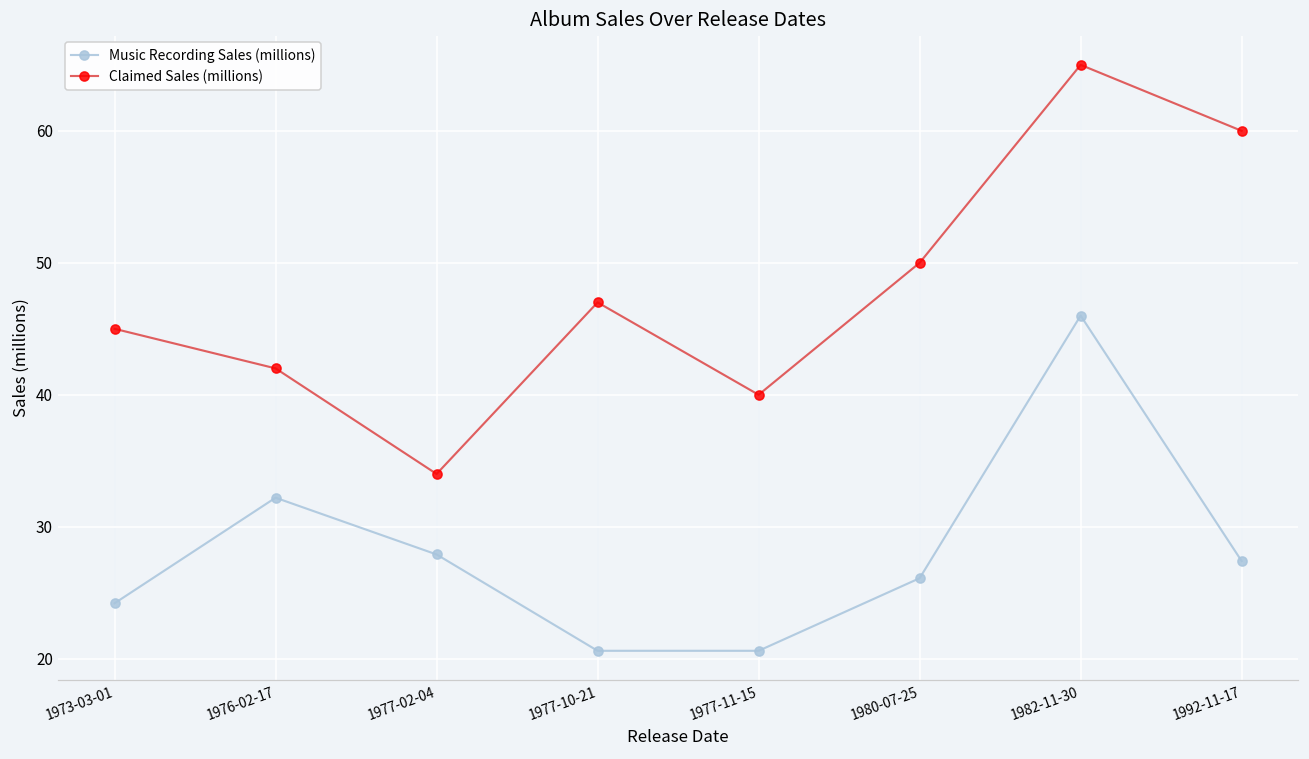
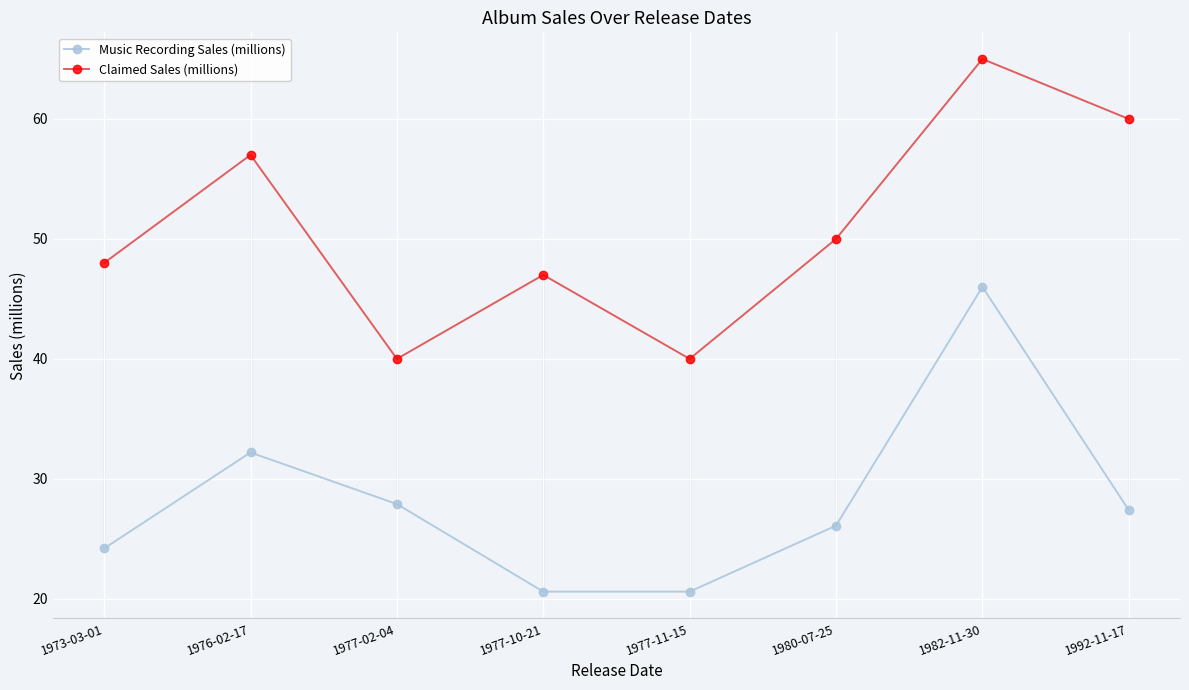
  {
    "Claimed Sales (millions)": {
-     "1973-03-01": 45,
-     "1976-02-17": 42,
-     "1977-02-04": 34
+     "1973-03-01": 48,
+     "1976-02-17": 57,
+     "1977-02-04": 40
    }
  }
